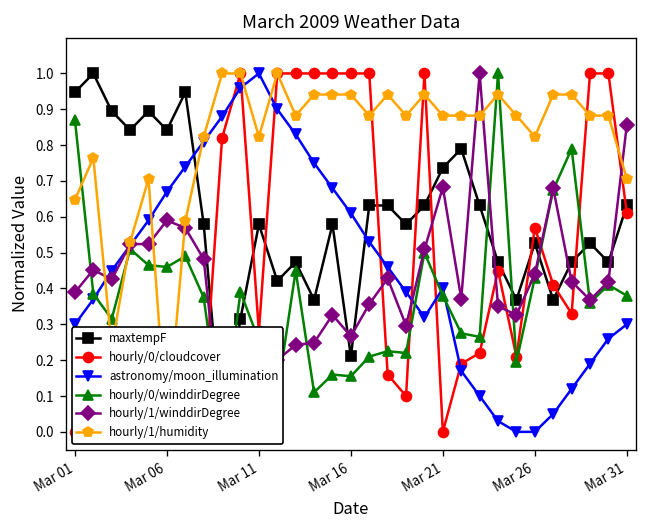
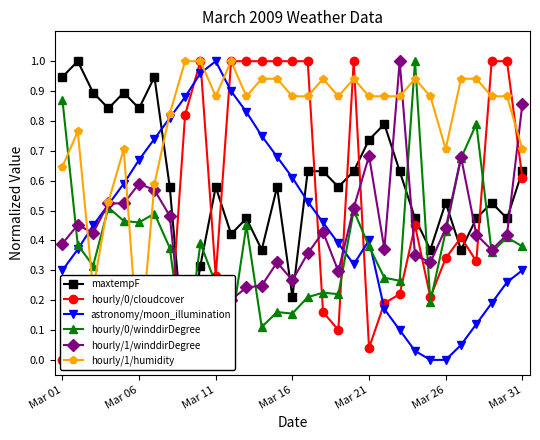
  {
    "maxtempF": {
      "Mar 01": 0.95,
      "Mar 06": 0.84,
      "Mar 11": 0.58,
      "Mar 16": 0.21,
      "Mar 21": 0.74,
      "Mar 26": 0.53,
      "Mar 31": 0.63
    },
    "hourly/0/cloudcover": {
      "Mar 16": 1.00,
-     "Mar 21": 0.00,
-     "Mar 26": 0.57,
+     "Mar 21": 0.04,
+     "Mar 26": 0.34,
      "Mar 31": 0.61
    },
    "astronomy/moon_illumination": {
      "Mar 01": 0.30,
      "Mar 06": 0.67,
      "Mar 11": 1.00,
      "Mar 16": 0.61,
      "Mar 21": 0.40,
      "Mar 26": 0.00,
      "Mar 31": 0.30
    },
    "hourly/0/winddirDegree": {
      "Mar 01": 0.87,
      "Mar 06": 0.46,
      "Mar 16": 0.16,
      "Mar 21": 0.38,
      "Mar 26": 0.43,
      "Mar 31": 0.38
    },
    "hourly/1/winddirDegree": {
      "Mar 01": 0.39,
      "Mar 06": 0.59,
      "Mar 16": 0.27,
      "Mar 21": 0.68,
      "Mar 26": 0.44,
      "Mar 31": 0.86
    },
    "hourly/1/humidity": {
      "Mar 01": 0.65,
-     "Mar 11": 0.82,
-     "Mar 16": 0.94,
+     "Mar 11": 0.88,
+     "Mar 16": 0.88,
      "Mar 21": 0.88,
-     "Mar 26": 0.82,
+     "Mar 26": 0.71,
      "Mar 31": 0.71
    }
  }
